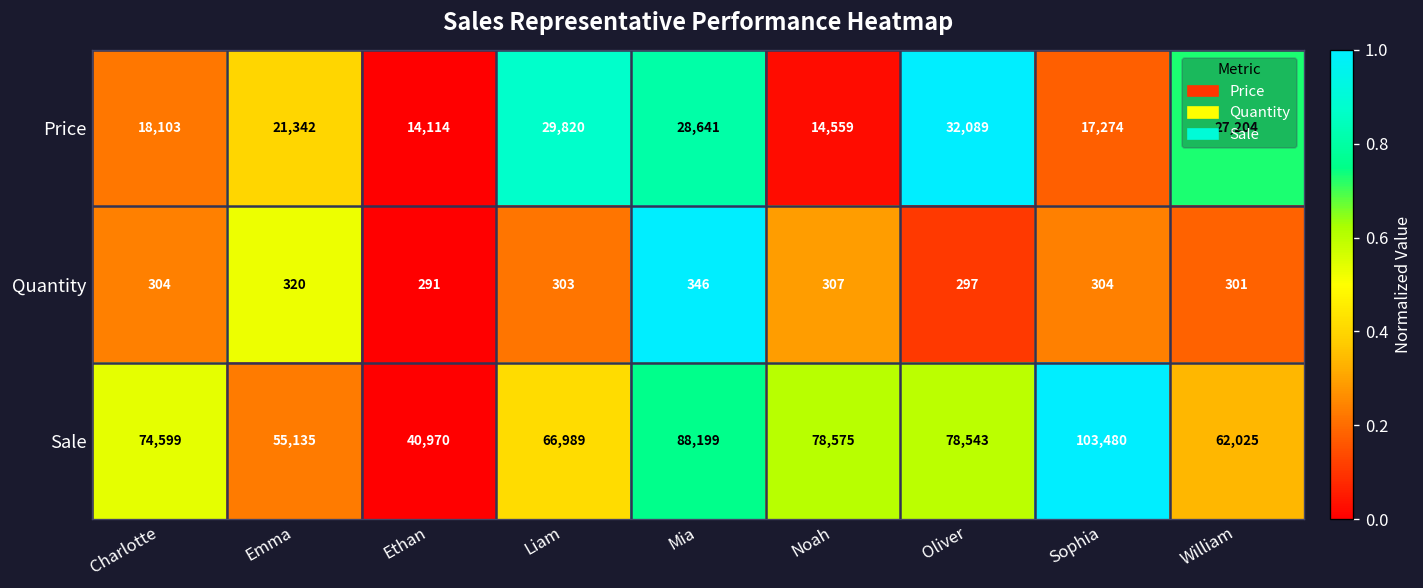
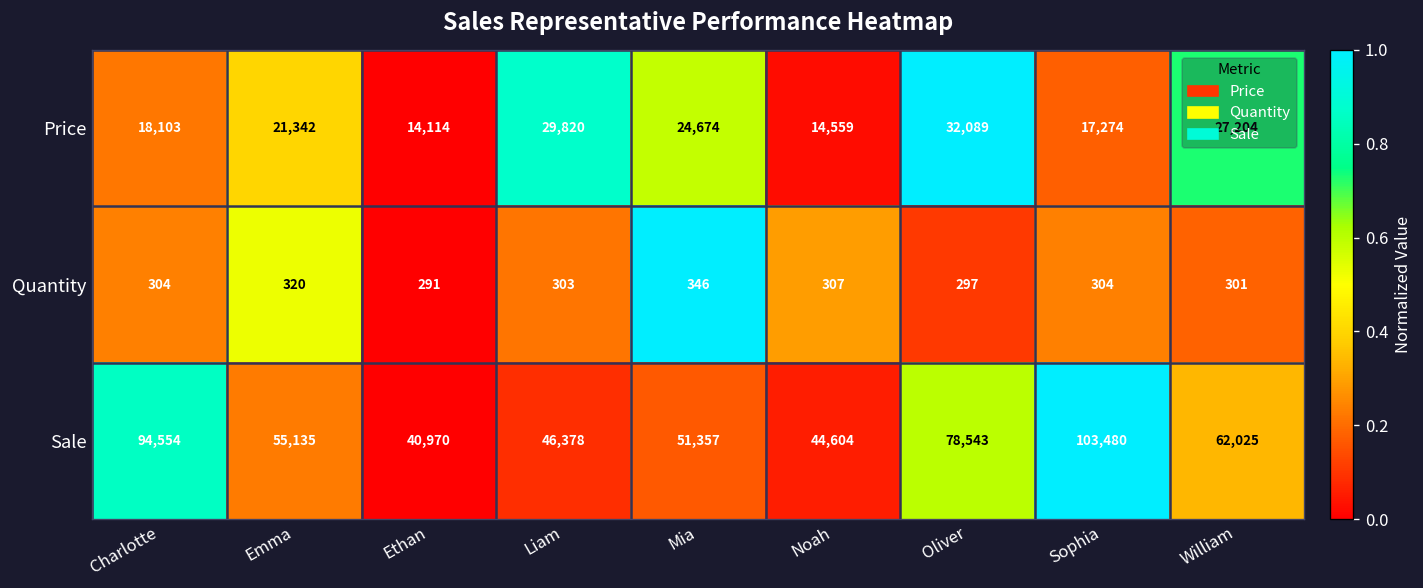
  {
    "Price": {
      "Charlotte": "18,103",
      "Emma": "21,342",
      "Ethan": "14,114",
      "Liam": "29,820",
-     "Mia": "28,641",
+     "Mia": "24,674",
      "Noah": "14,559",
      "Oliver": "32,089",
      "Sophia": "17,274"
    },
    "Quantity": {
      "Charlotte": "304",
      "Emma": "320",
      "Ethan": "291",
      "Liam": "303",
      "Mia": "346",
      "Noah": "307",
      "Oliver": "297",
      "Sophia": "304",
      "William": "301"
    },
    "Sale": {
-     "Charlotte": "74,599",
+     "Charlotte": "94,554",
      "Emma": "55,135",
      "Ethan": "40,970",
-     "Liam": "66,989",
-     "Mia": "88,199",
-     "Noah": "78,575",
+     "Liam": "46,378",
+     "Mia": "51,357",
+     "Noah": "44,604",
      "Oliver": "78,543",
      "Sophia": "103,480",
      "William": "62,025"
    }
  }
